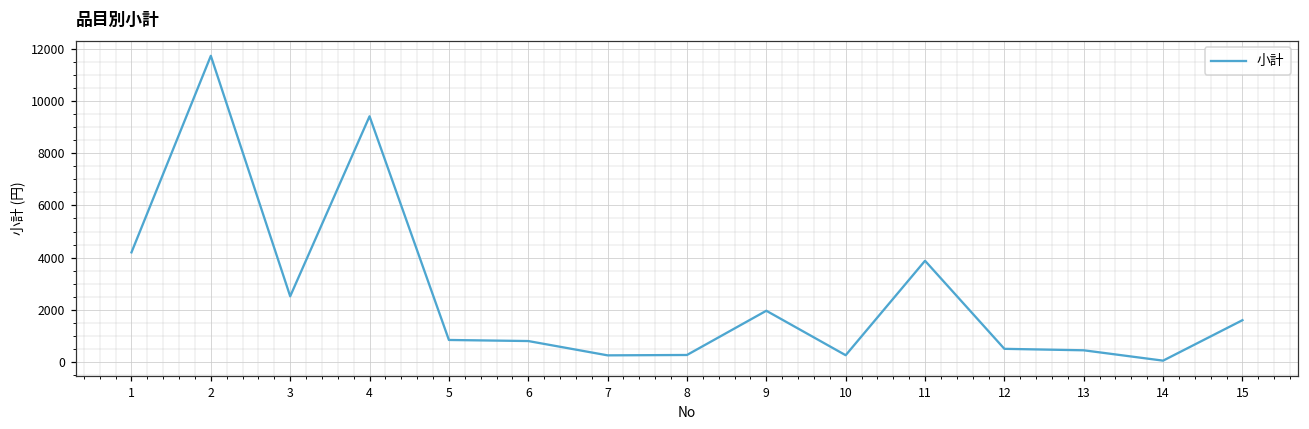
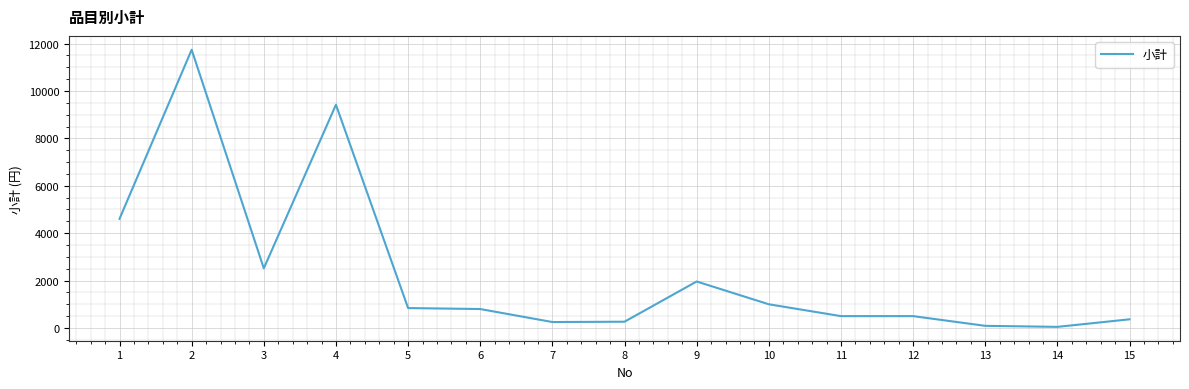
  {
-   "1": 4200,
+   "1": 4600,
    "2": 11700,
    "3": 2500,
    "4": 9400,
    "5": 800,
    "6": 800,
    "7": 300,
    "8": 300,
    "9": 2000,
-   "10": 300,
-   "11": 3900,
+   "10": 1000,
+   "11": 500,
    "12": 500,
-   "13": 400,
+   "13": 100,
    "14": 0,
-   "15": 1600
+   "15": 400
  }
